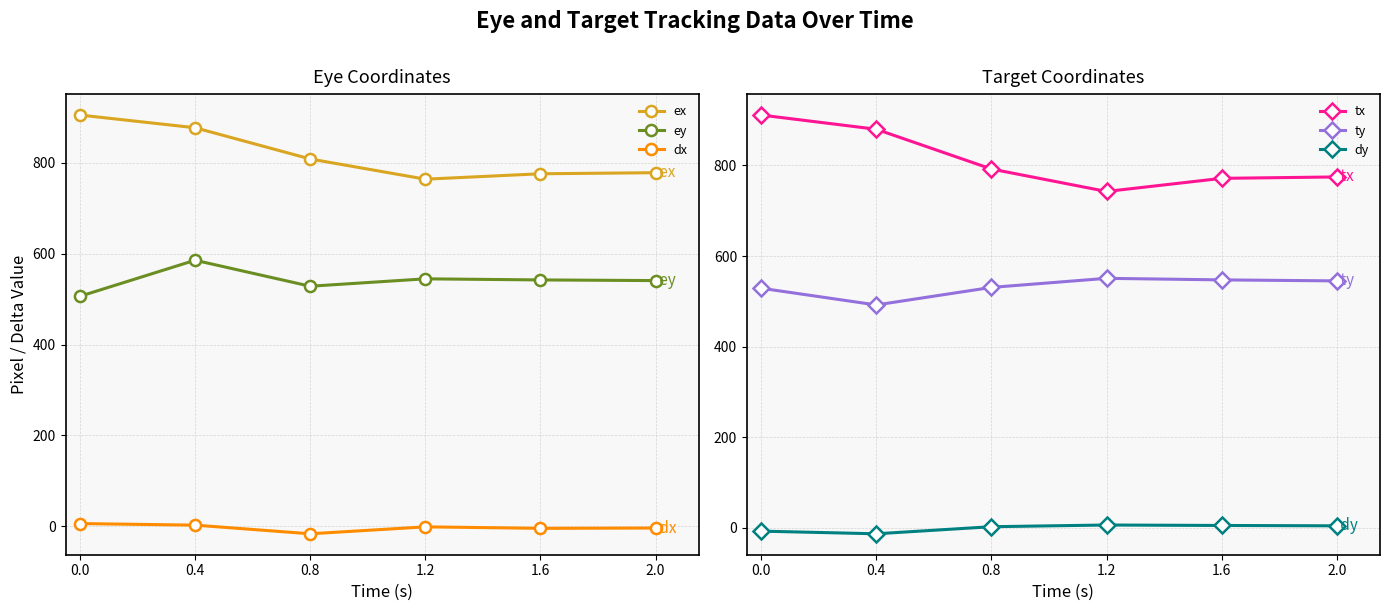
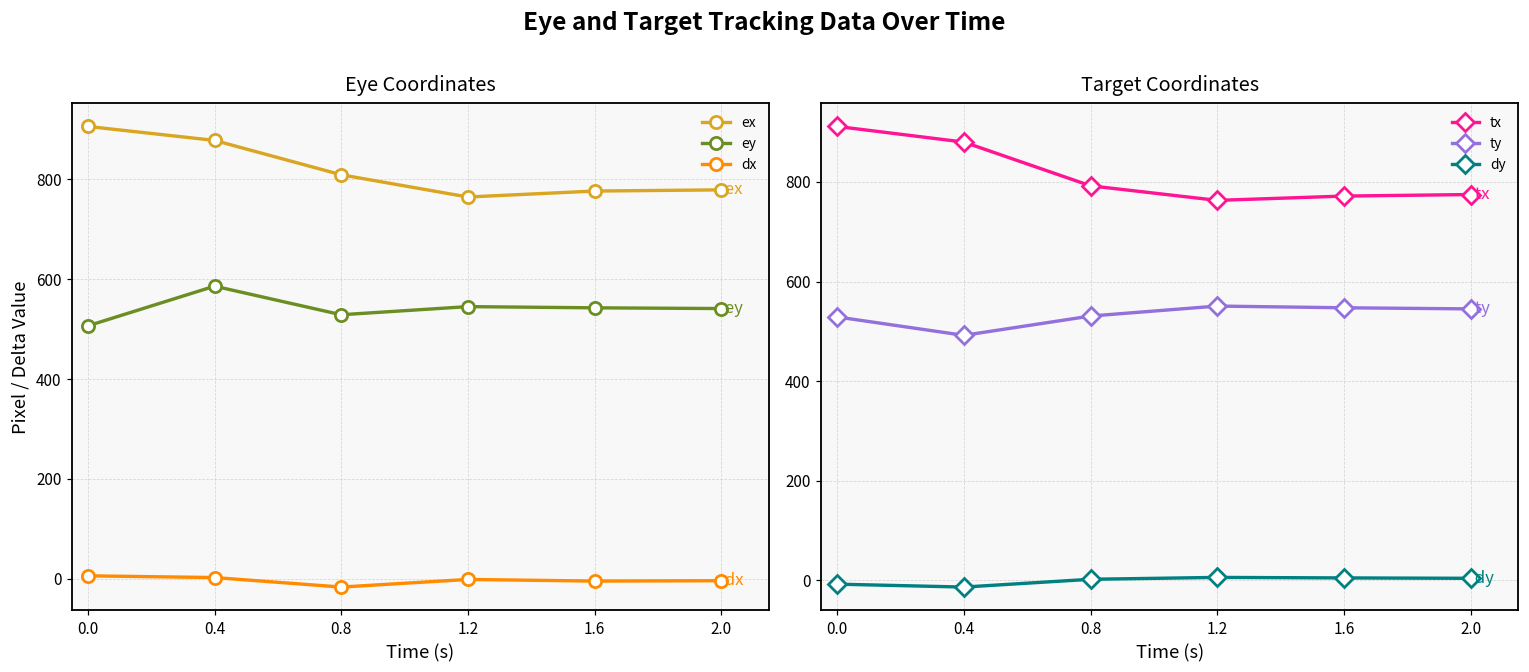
  {
    "Eye Coordinates": {
      "ey": {
        "0.0": 510,
        "0.4": 590,
        "0.8": 530,
        "1.2": 540,
        "1.6": 540,
        "2.0": 540
      }
    },
    "Target Coordinates": {
      "tx": {
        "0.0": 910,
        "0.4": 880,
        "0.8": 790,
-       "1.2": 740,
+       "1.2": 760,
        "1.6": 770,
        "2.0": 770
      },
      "ty": {
        "0.0": 530,
        "0.4": 490,
        "0.8": 530,
        "1.2": 550,
        "1.6": 550,
        "2.0": 550
      },
      "dy": {
        "0.0": -10,
        "0.4": -10,
        "0.8": 0,
        "1.2": 10,
        "1.6": 0,
        "2.0": 0
      }
    }
  }
